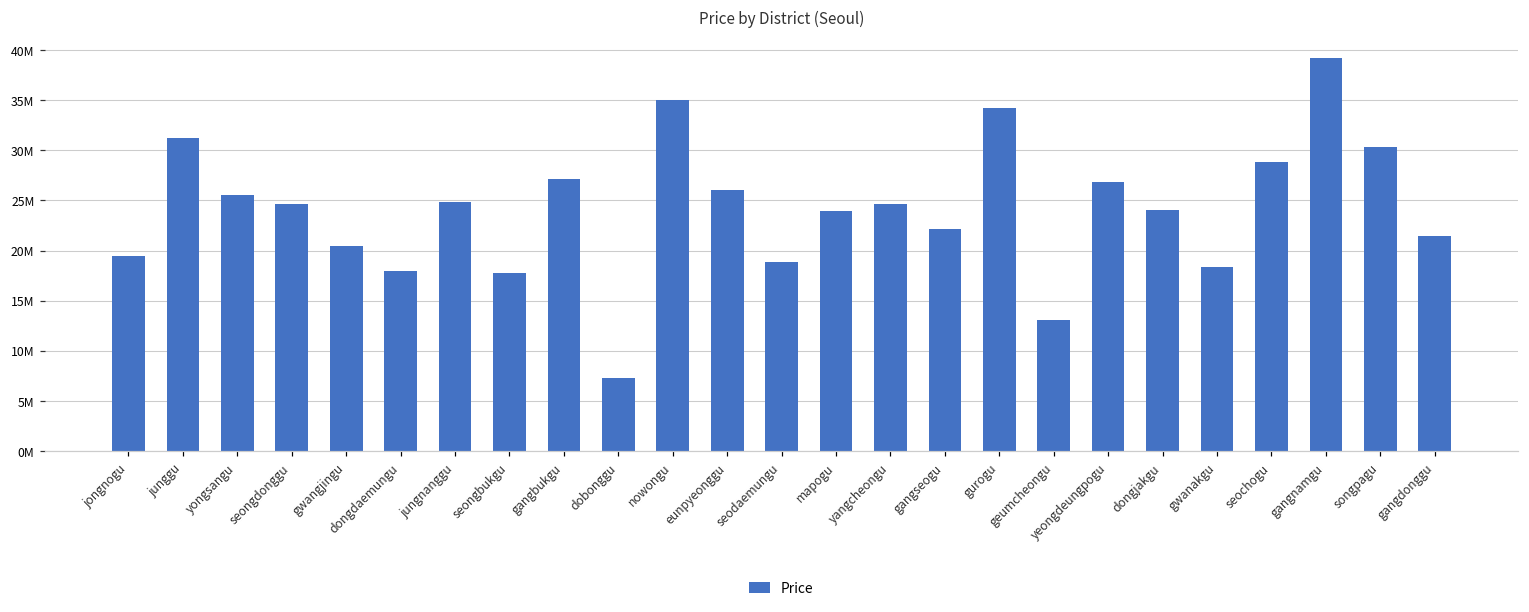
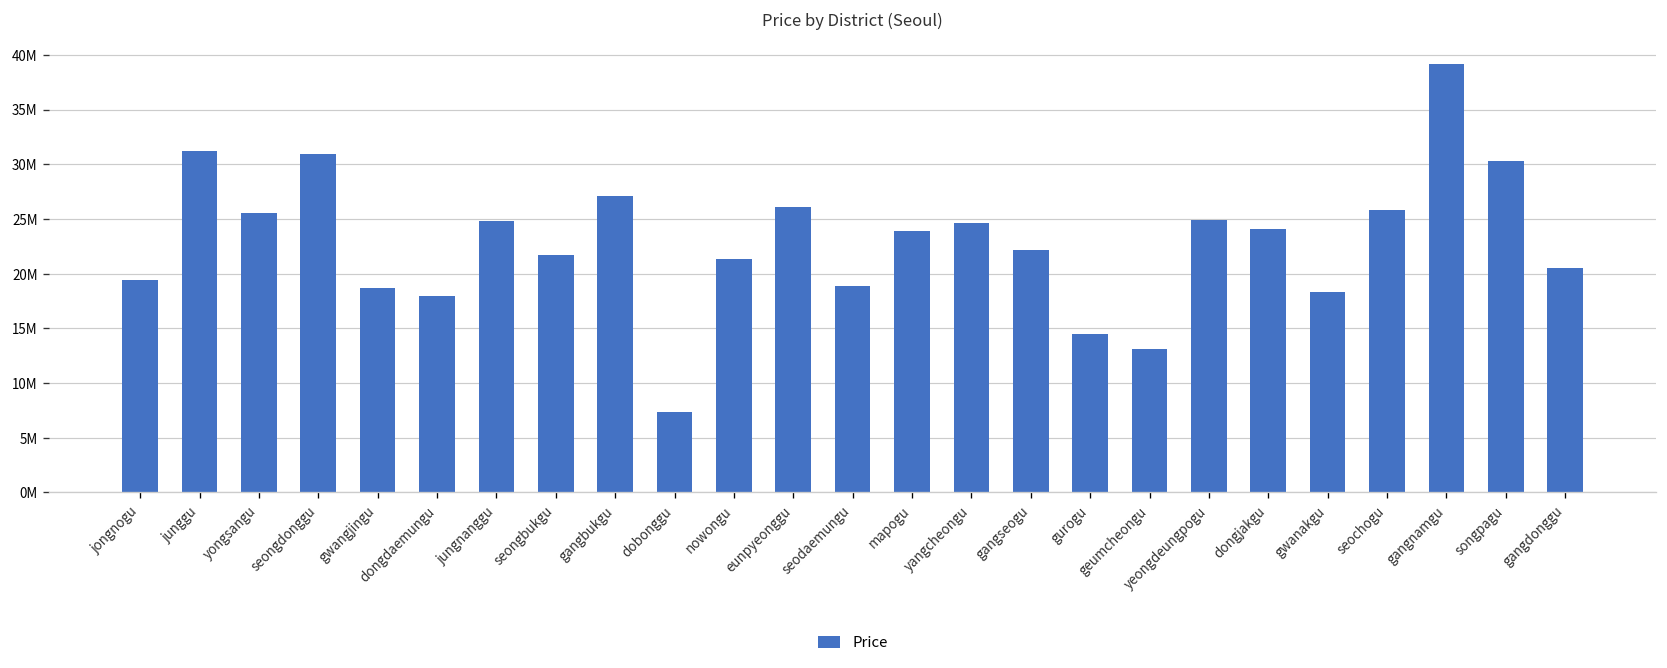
  {
    "jongnogu": 19000000,
    "junggu": 31000000,
    "yongsangu": 26000000,
-   "seongdonggu": 25000000,
-   "gwangjingu": 20000000,
+   "seongdonggu": 31000000,
+   "gwangjingu": 19000000,
    "dongdaemungu": 18000000,
    "jungnanggu": 25000000,
-   "seongbukgu": 18000000,
+   "seongbukgu": 22000000,
    "gangbukgu": 27000000,
    "dobonggu": 7000000,
-   "nowongu": 35000000,
+   "nowongu": 21000000,
    "eunpyeonggu": 26000000,
    "seodaemungu": 19000000,
    "mapogu": 24000000,
    "yangcheongu": 25000000,
    "gangseogu": 22000000,
-   "gurogu": 34000000,
+   "gurogu": 14000000,
    "geumcheongu": 13000000,
-   "yeongdeungpogu": 27000000,
+   "yeongdeungpogu": 25000000,
    "dongjakgu": 24000000,
    "gwanakgu": 18000000,
-   "seochogu": 29000000,
+   "seochogu": 26000000,
    "gangnamgu": 39000000,
    "songpagu": 30000000,
-   "gangdonggu": 21500000
+   "gangdonggu": 20500000
  }
